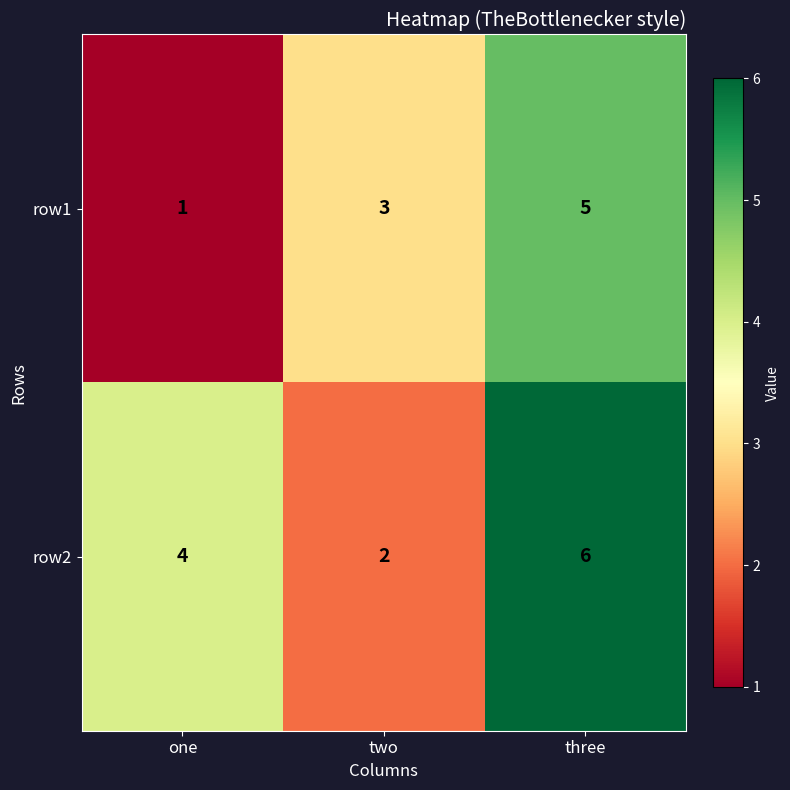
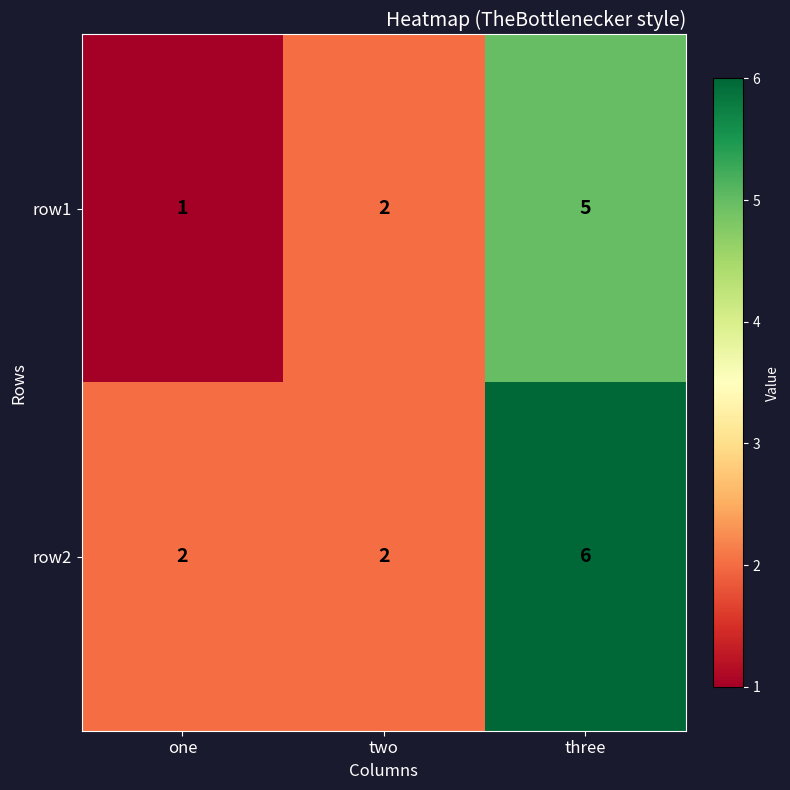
  {
    "row1": {
      "one": 1,
-     "two": 3,
+     "two": 2,
      "three": 5
    },
    "row2": {
-     "one": 4,
+     "one": 2,
      "two": 2,
      "three": 6
    }
  }
